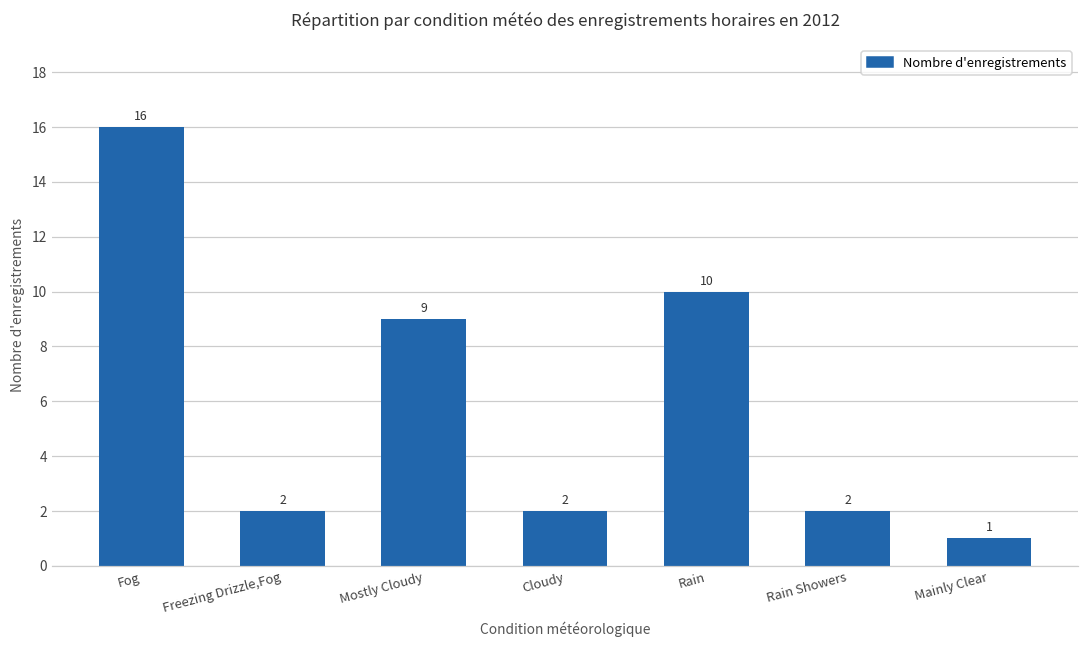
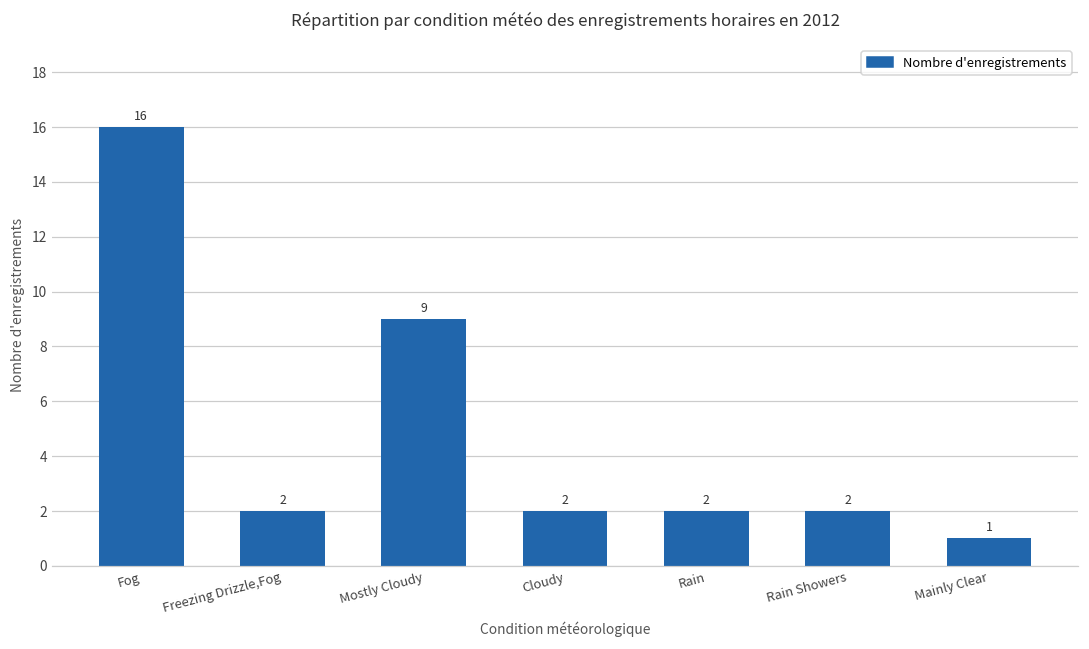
  {
    "Fog": 16,
    "Freezing Drizzle,Fog": 2,
    "Mostly Cloudy": 9,
    "Cloudy": 2,
-   "Rain": 10,
+   "Rain": 2,
    "Rain Showers": 2,
    "Mainly Clear": 1
  }
